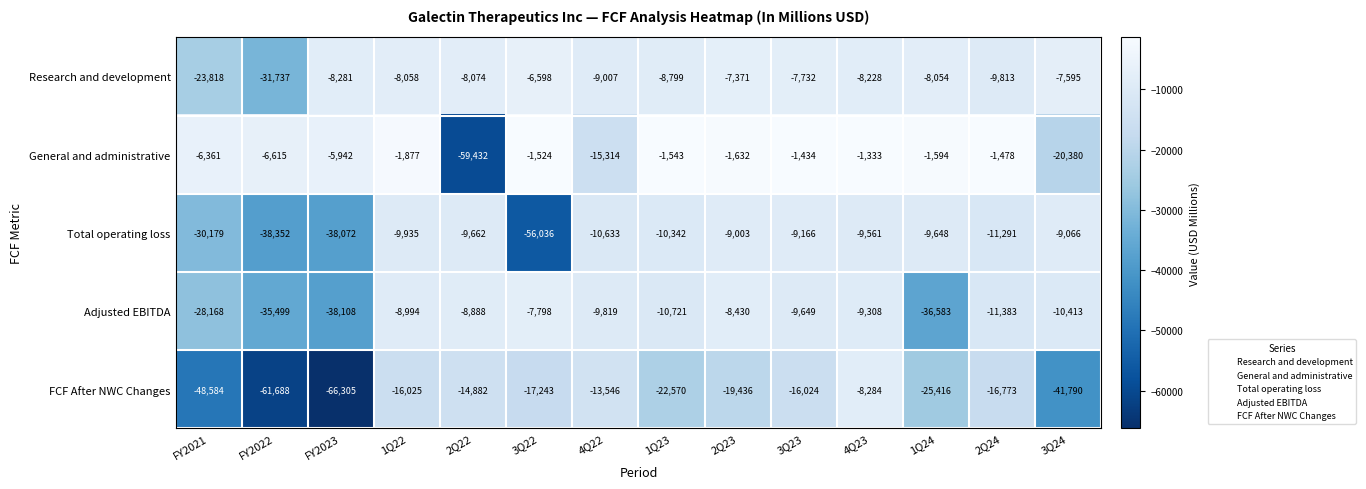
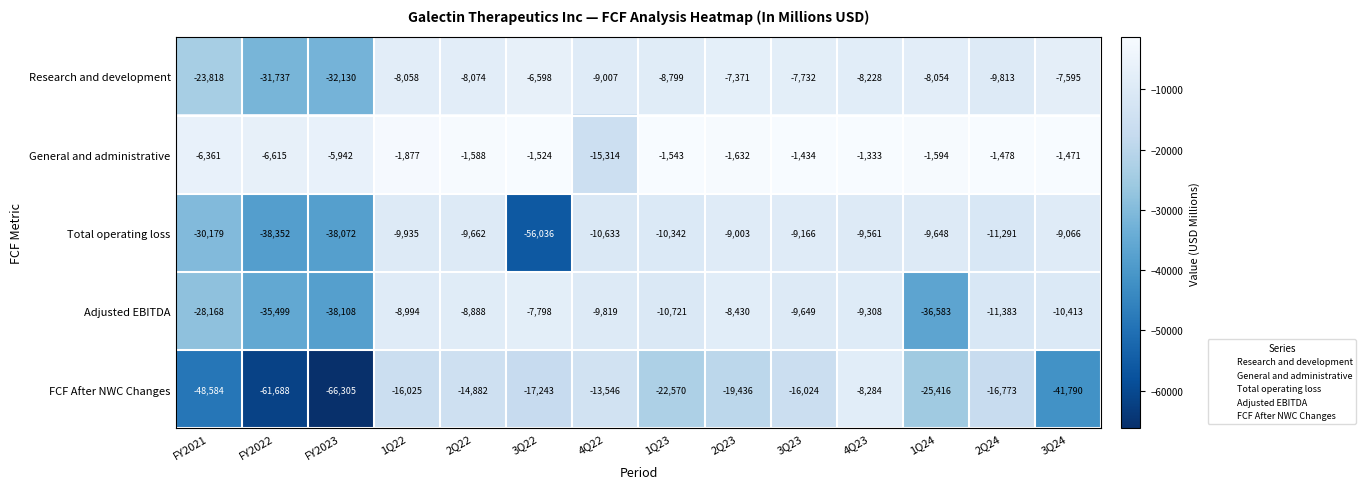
  {
    "Research and development": {
      "FY2021": "-23,818",
      "FY2022": "-31,737",
-     "FY2023": "-8,281",
+     "FY2023": "-32,130",
      "1Q22": "-8,058",
      "2Q22": "-8,074",
      "3Q22": "-6,598",
      "4Q22": "-9,007",
      "1Q23": "-8,799",
      "2Q23": "-7,371",
      "3Q23": "-7,732",
      "4Q23": "-8,228",
      "1Q24": "-8,054",
      "2Q24": "-9,813",
      "3Q24": "-7,595"
    },
    "General and administrative": {
      "FY2021": "-6,361",
      "FY2022": "-6,615",
      "FY2023": "-5,942",
      "1Q22": "-1,877",
-     "2Q22": "-59,432",
+     "2Q22": "-1,588",
      "3Q22": "-1,524",
      "4Q22": "-15,314",
      "1Q23": "-1,543",
      "2Q23": "-1,632",
      "3Q23": "-1,434",
      "4Q23": "-1,333",
      "1Q24": "-1,594",
      "2Q24": "-1,478",
-     "3Q24": "-20,380"
+     "3Q24": "-1,471"
    },
    "Total operating loss": {
      "FY2021": "-30,179",
      "FY2022": "-38,352",
      "FY2023": "-38,072",
      "1Q22": "-9,935",
      "2Q22": "-9,662",
      "3Q22": "-56,036",
      "4Q22": "-10,633",
      "1Q23": "-10,342",
      "2Q23": "-9,003",
      "3Q23": "-9,166",
      "4Q23": "-9,561",
      "1Q24": "-9,648",
      "2Q24": "-11,291",
      "3Q24": "-9,066"
    },
    "Adjusted EBITDA": {
      "FY2021": "-28,168",
      "FY2022": "-35,499",
      "FY2023": "-38,108",
      "1Q22": "-8,994",
      "2Q22": "-8,888",
      "3Q22": "-7,798",
      "4Q22": "-9,819",
      "1Q23": "-10,721",
      "2Q23": "-8,430",
      "3Q23": "-9,649",
      "4Q23": "-9,308",
      "1Q24": "-36,583",
      "2Q24": "-11,383",
      "3Q24": "-10,413"
    },
    "FCF After NWC Changes": {
      "FY2021": "-48,584",
      "FY2022": "-61,688",
      "FY2023": "-66,305",
      "1Q22": "-16,025",
      "2Q22": "-14,882",
      "3Q22": "-17,243",
      "4Q22": "-13,546",
      "1Q23": "-22,570",
      "2Q23": "-19,436",
      "3Q23": "-16,024",
      "4Q23": "-8,284",
      "1Q24": "-25,416",
      "2Q24": "-16,773",
      "3Q24": "-41,790"
    }
  }
